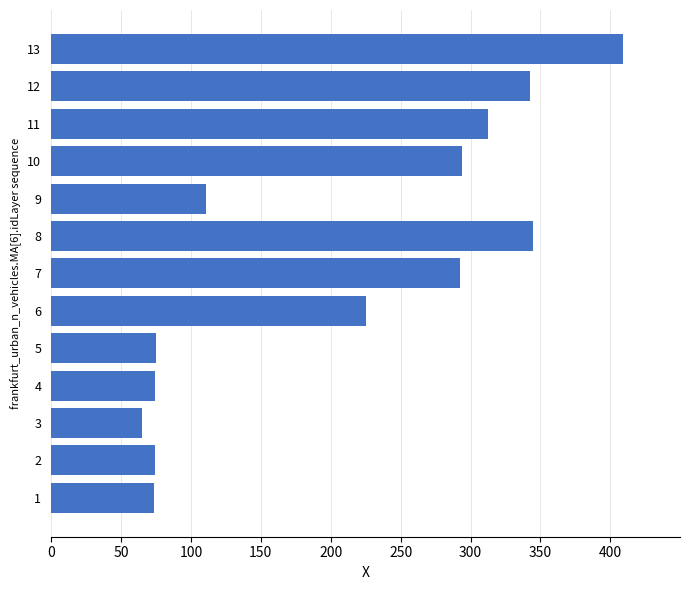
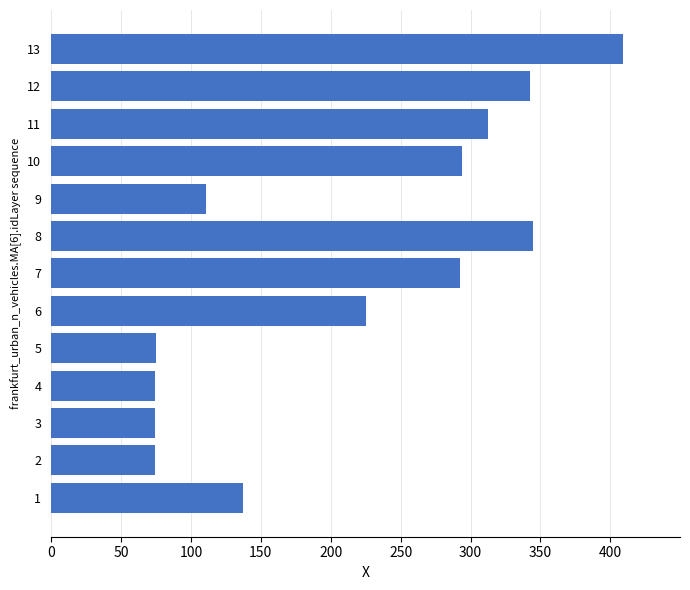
  {
    "13": 409,
    "12": 343,
    "11": 312,
    "10": 294,
    "9": 111,
    "8": 344,
    "7": 292,
    "6": 225,
    "5": 75,
    "4": 75,
-   "3": 65,
+   "3": 74,
    "2": 74,
-   "1": 73
+   "1": 137
  }
